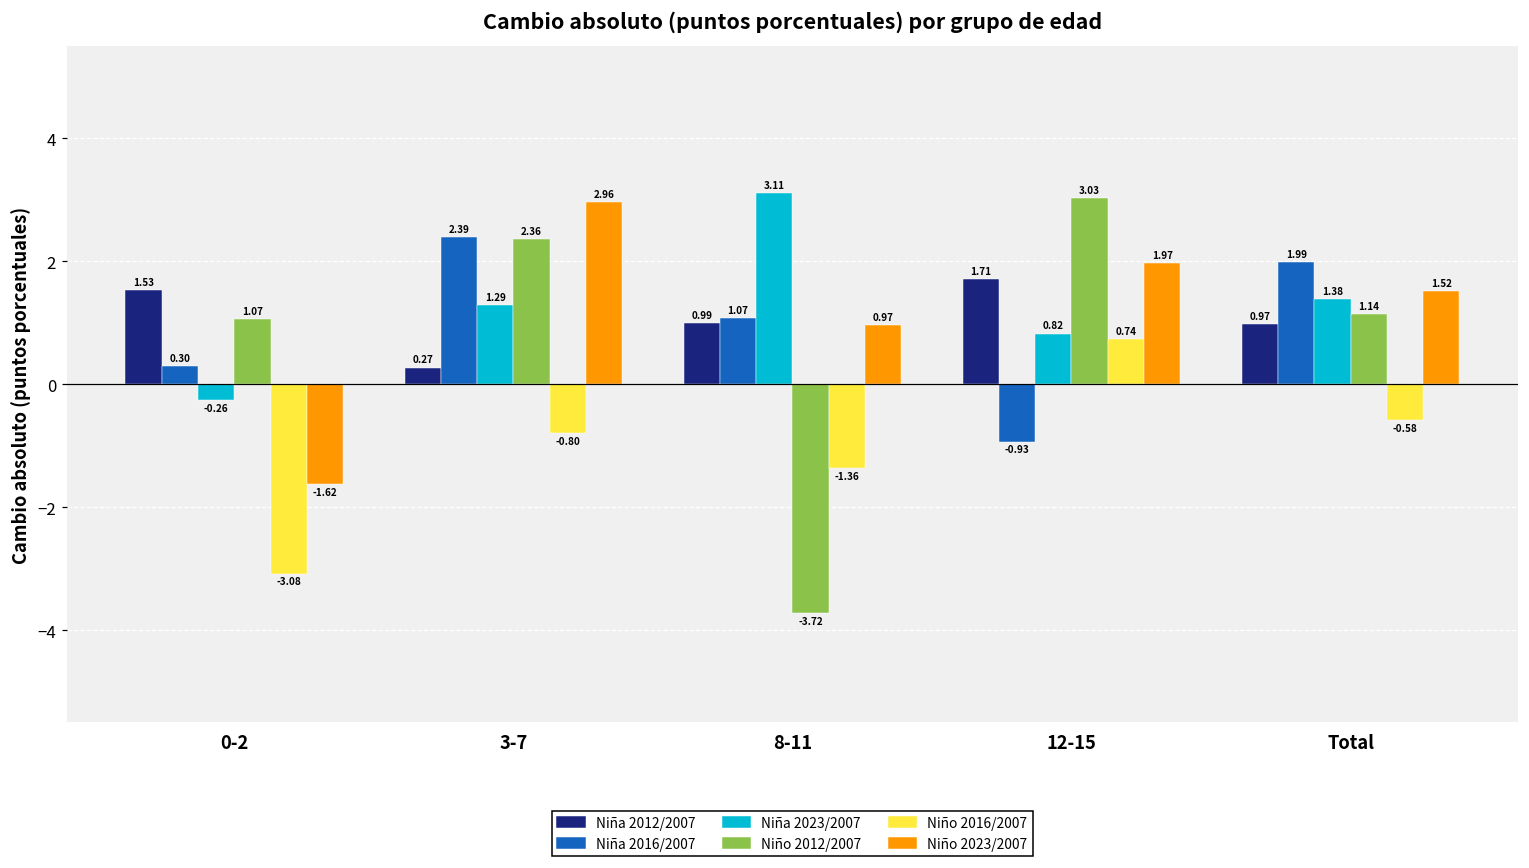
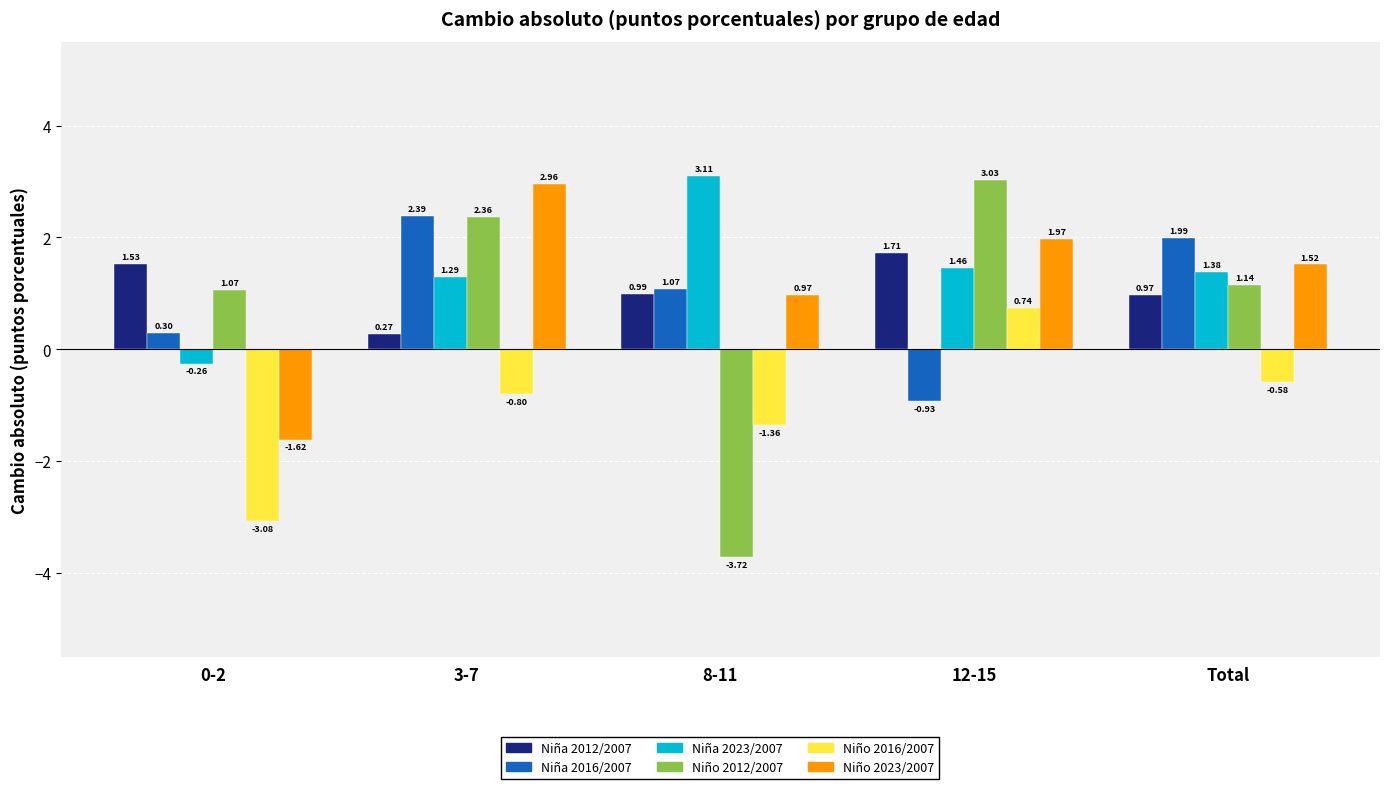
  {
    "Niña 2012/2007": {
      "0-2": 1.53,
      "3-7": 0.27,
      "8-11": 0.99,
      "12-15": 1.71,
      "Total": 0.97
    },
    "Niña 2016/2007": {
      "0-2": 0.30,
      "3-7": 2.39,
      "8-11": 1.07,
      "12-15": -0.93,
      "Total": 1.99
    },
    "Niña 2023/2007": {
      "0-2": -0.26,
      "3-7": 1.29,
      "8-11": 3.11,
-     "12-15": 0.82,
+     "12-15": 1.46,
      "Total": 1.38
    },
    "Niño 2012/2007": {
      "0-2": 1.07,
      "3-7": 2.36,
      "8-11": -3.72,
      "12-15": 3.03,
      "Total": 1.14
    },
    "Niño 2016/2007": {
      "0-2": -3.08,
      "3-7": -0.80,
      "8-11": -1.36,
      "12-15": 0.74,
      "Total": -0.58
    },
    "Niño 2023/2007": {
      "0-2": -1.62,
      "3-7": 2.96,
      "8-11": 0.97,
      "12-15": 1.97,
      "Total": 1.52
    }
  }
